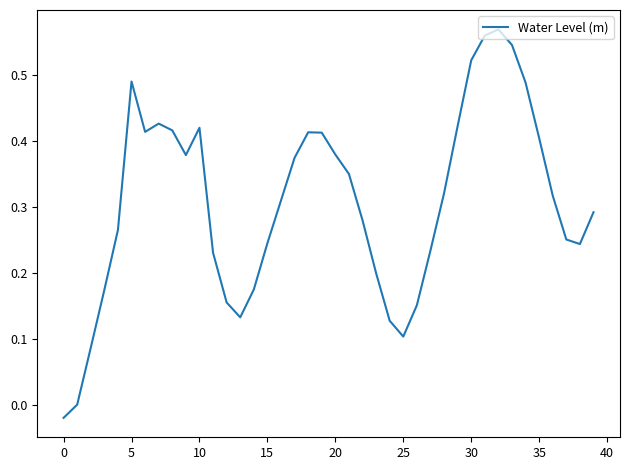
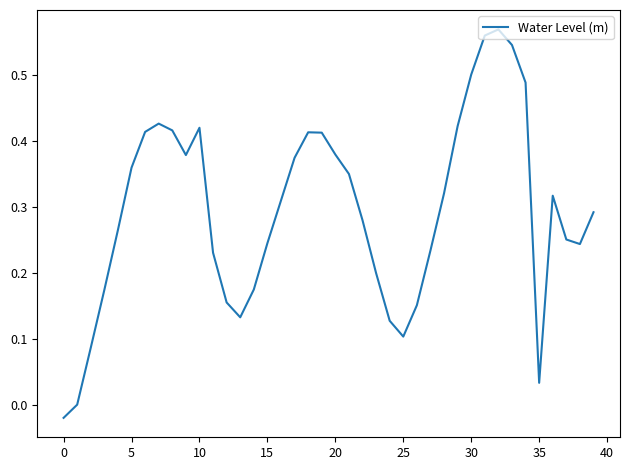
  {
    "0": -0.02,
-   "5": 0.49,
+   "5": 0.36,
    "10": 0.42,
    "15": 0.25,
    "20": 0.38,
    "25": 0.10,
-   "30": 0.52,
-   "35": 0.40
+   "30": 0.50,
+   "35": 0.03
  }
